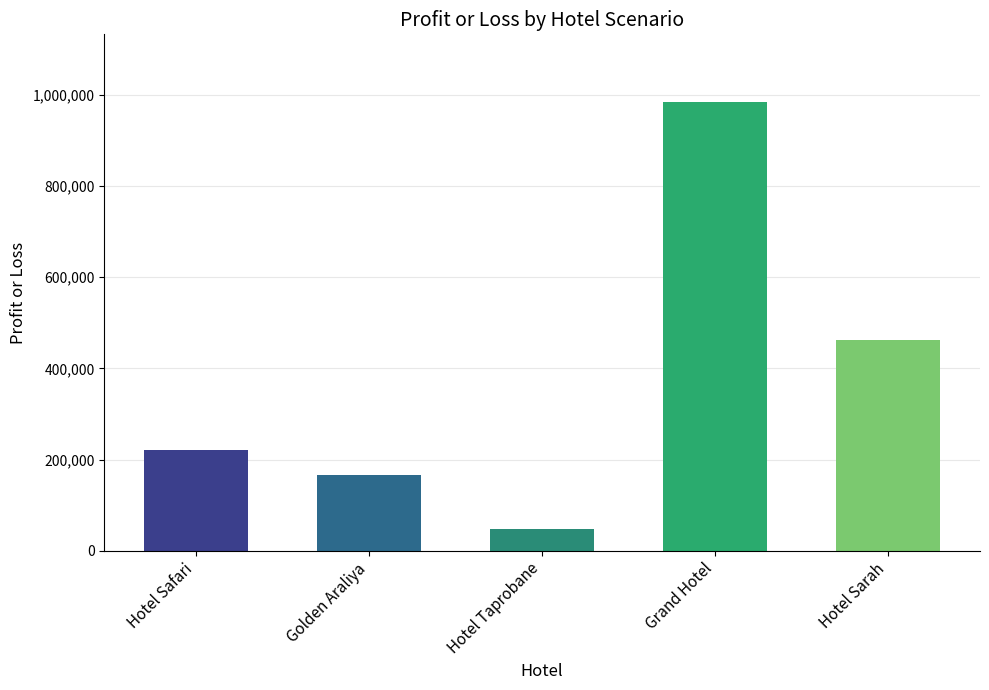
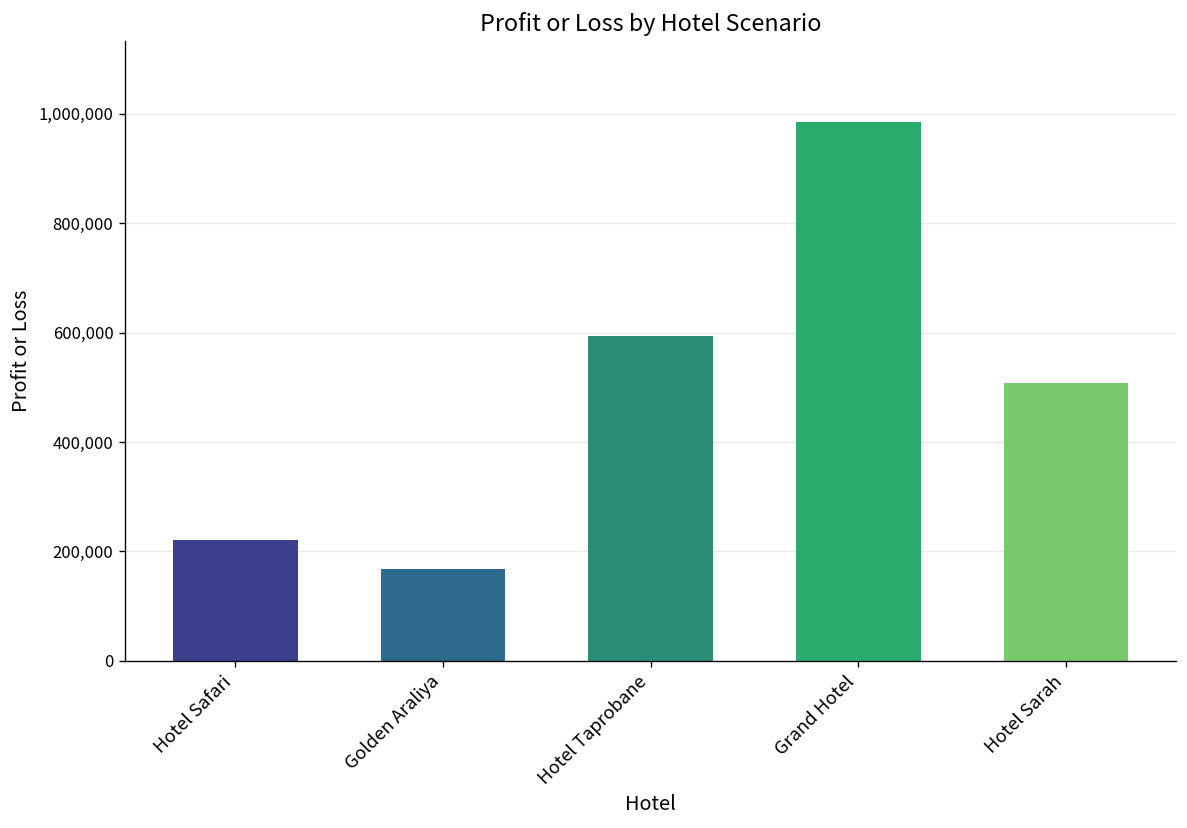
  {
    "Hotel Safari": "220,000",
    "Golden Araliya": "170,000",
-   "Hotel Taprobane": "50,000",
+   "Hotel Taprobane": "590,000",
    "Grand Hotel": "990,000",
-   "Hotel Sarah": "460,000"
+   "Hotel Sarah": "510,000"
  }
